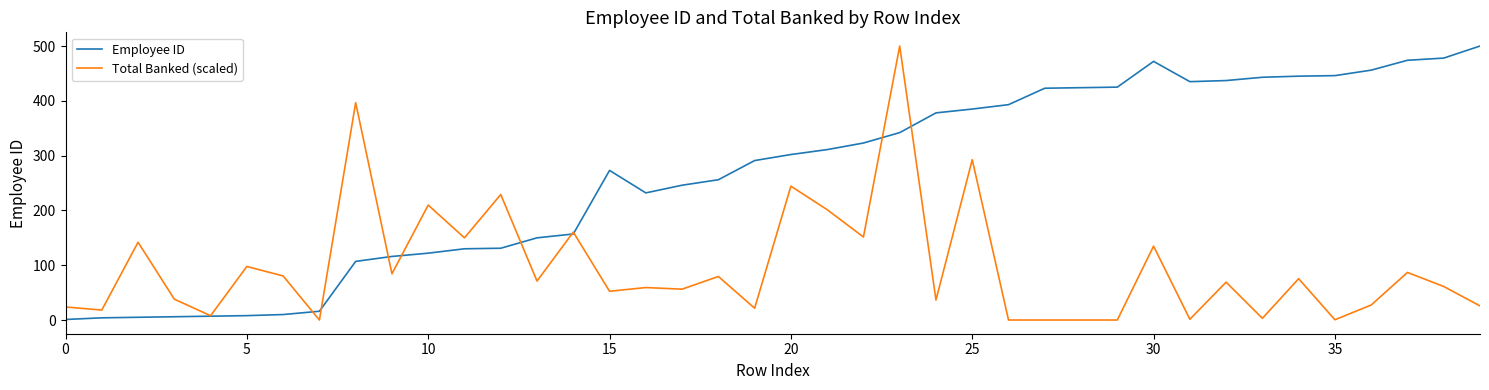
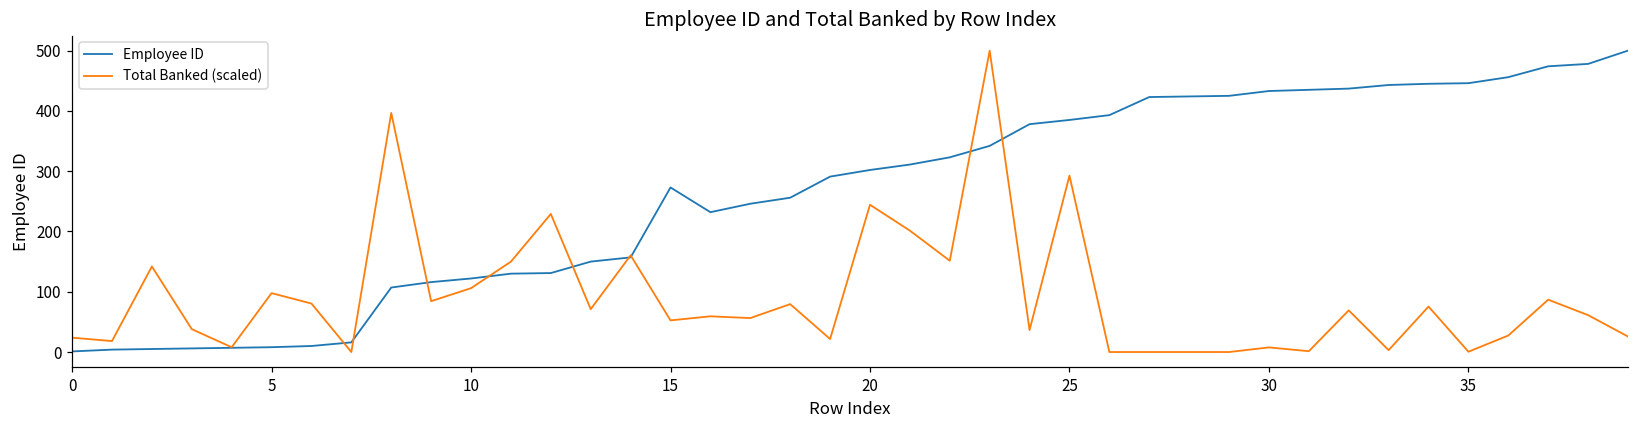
  {
    "Employee ID": {
      "0": 0,
      "5": 10,
      "10": 120,
      "15": 270,
      "20": 300,
      "25": 390,
-     "30": 470,
+     "30": 430,
      "35": 450
    },
    "Total Banked (scaled)": {
      "0": 20,
      "5": 100,
-     "10": 210,
+     "10": 110,
      "15": 50,
      "20": 240,
      "25": 290,
-     "30": 130,
+     "30": 10,
      "35": 0
    }
  }
